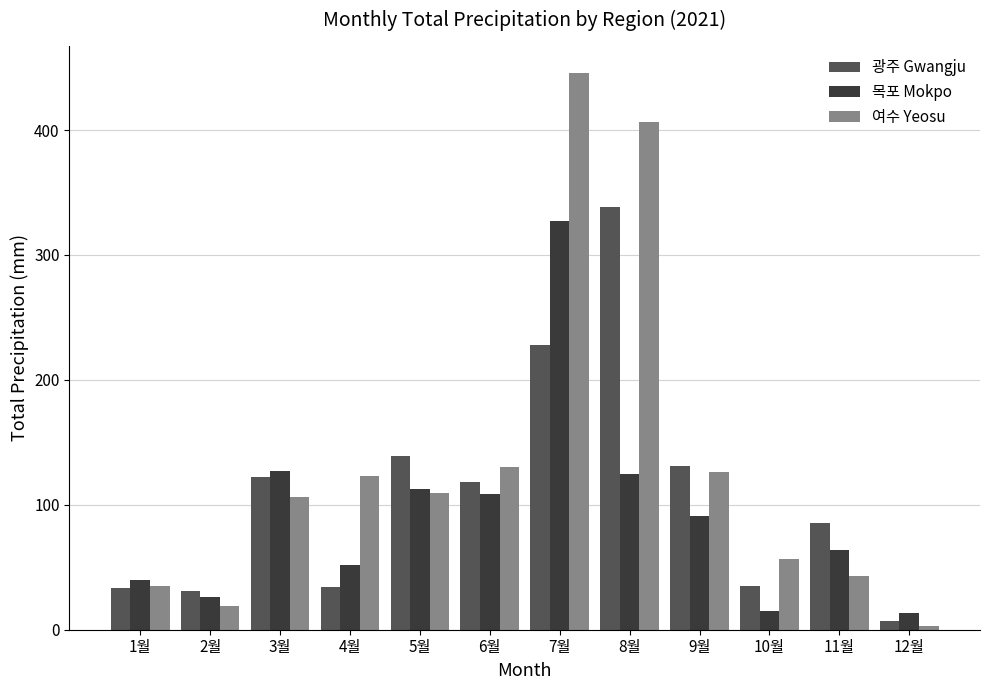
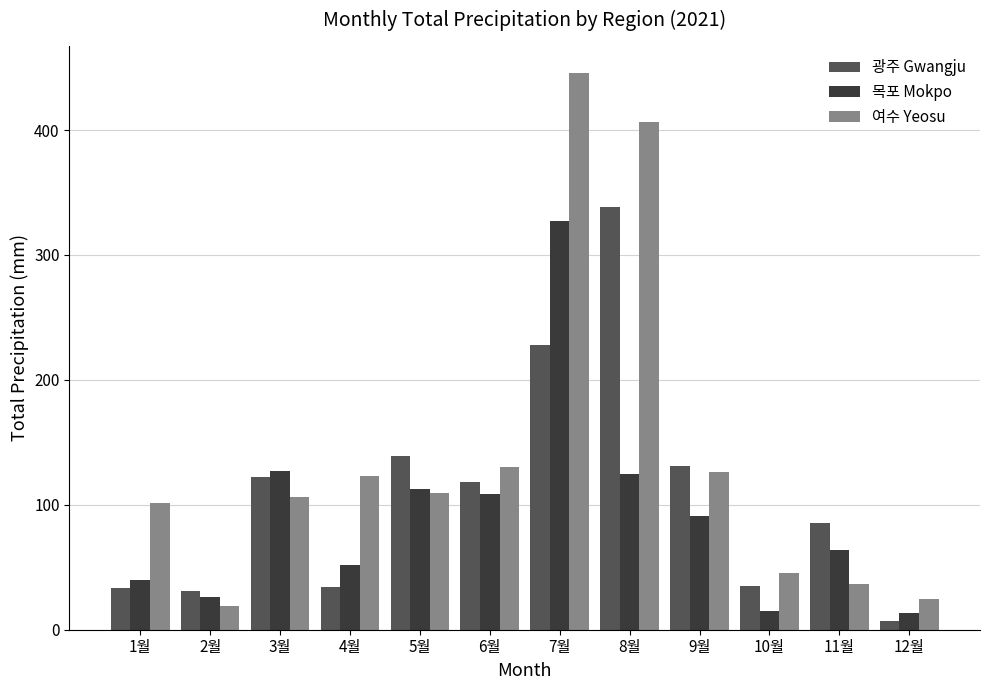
  {
    "여수 Yeosu": {
-     "1월": 35,
+     "1월": 102,
      "2월": 19,
      "3월": 106,
      "4월": 123,
      "5월": 110,
      "6월": 130,
      "7월": 445,
      "8월": 406,
      "9월": 127,
-     "10월": 57,
-     "11월": 43,
-     "12월": 3
+     "10월": 45,
+     "11월": 36,
+     "12월": 24
    }
  }
